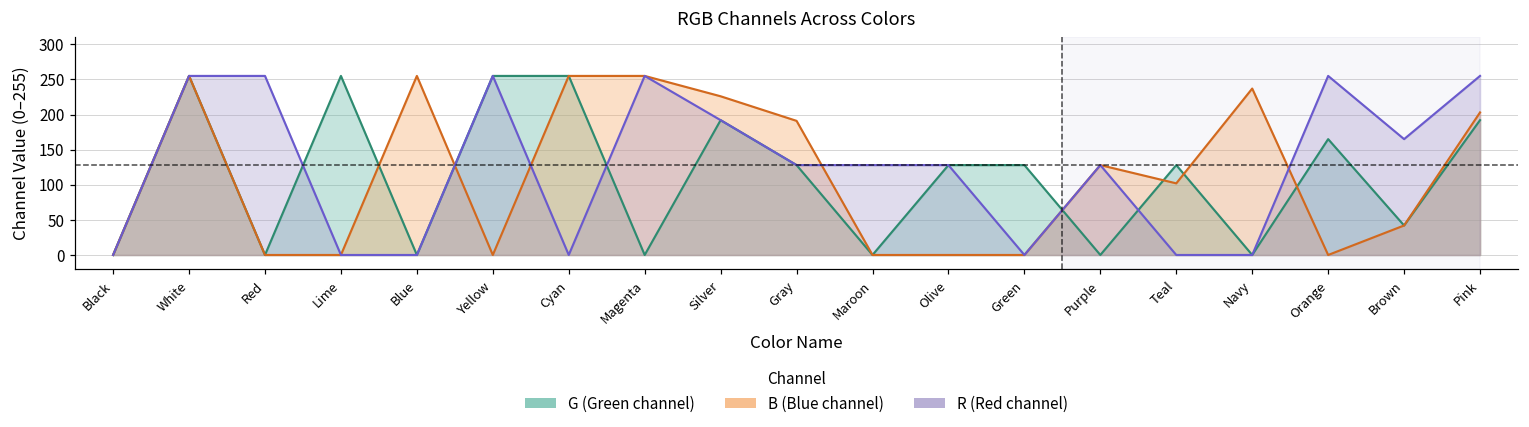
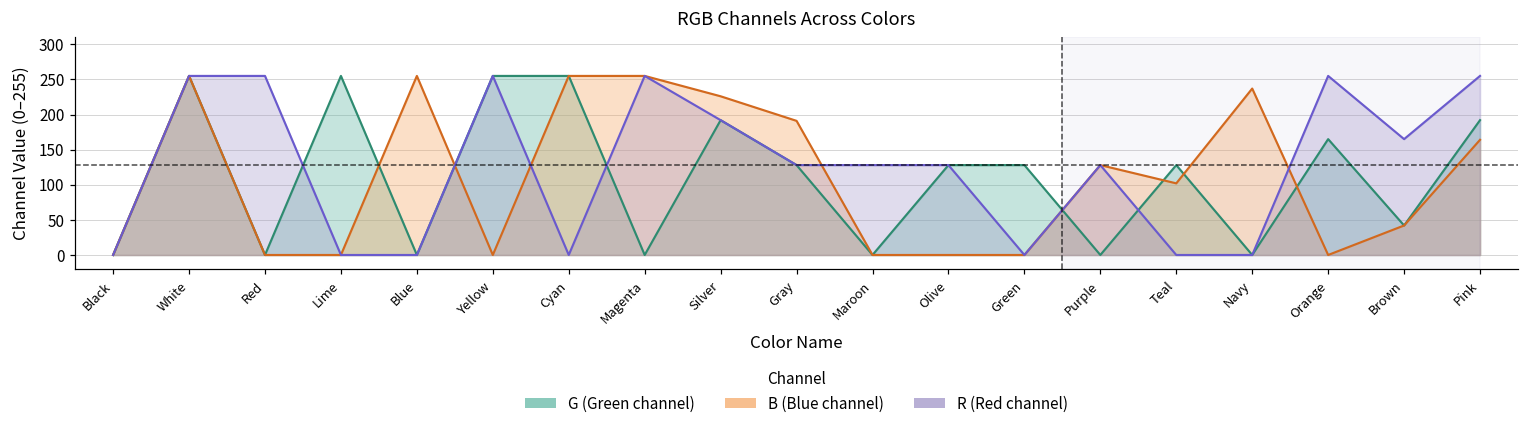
  {
    "B (Blue channel)": {
      "Blue": 260,
      "Yellow": 0,
      "Silver": 230,
      "Gray": 190,
      "Olive": 0,
      "Teal": 100,
      "Navy": 240,
      "Orange": 0,
-     "Pink": 200
+     "Pink": 160
    }
  }
